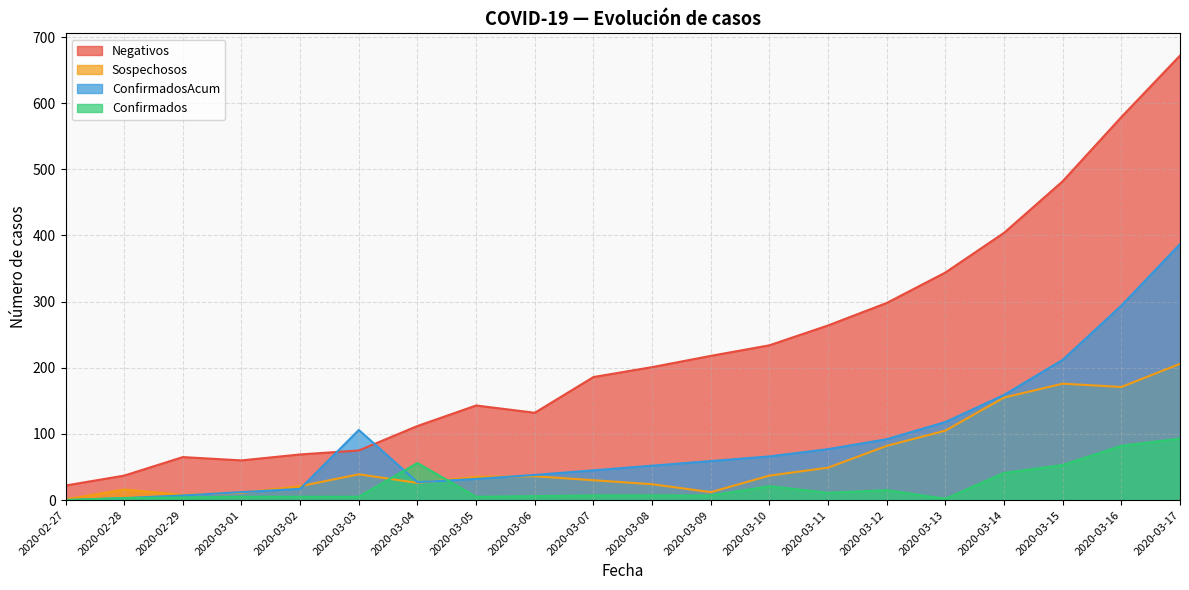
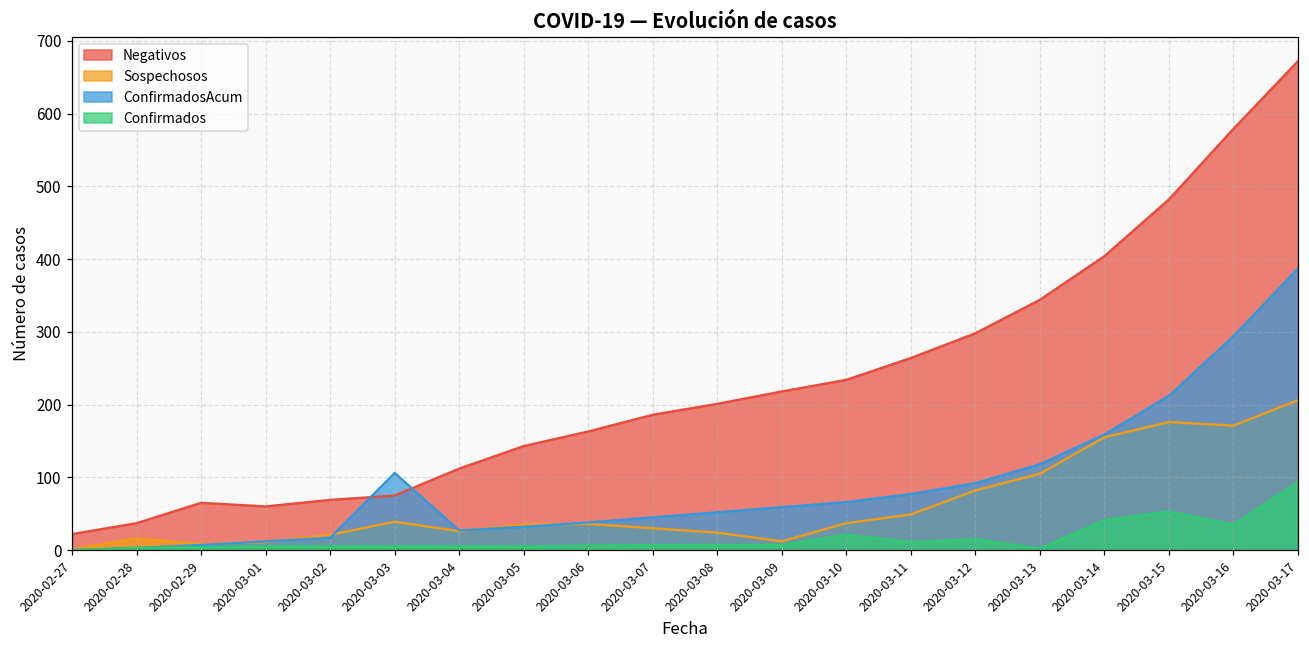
  {
    "Negativos": {
      "2020-02-27": 20,
      "2020-02-28": 40,
      "2020-02-29": 70,
      "2020-03-01": 60,
      "2020-03-02": 70,
      "2020-03-03": 80,
      "2020-03-04": 110,
      "2020-03-05": 140,
-     "2020-03-06": 130,
+     "2020-03-06": 160,
      "2020-03-07": 190,
      "2020-03-08": 200,
      "2020-03-09": 220,
      "2020-03-10": 230,
      "2020-03-11": 260,
      "2020-03-12": 300,
      "2020-03-13": 340,
      "2020-03-14": 400,
      "2020-03-15": 480,
      "2020-03-16": 580,
      "2020-03-17": 670
    },
    "Sospechosos": {
      "2020-02-28": 20,
      "2020-03-02": 20,
      "2020-03-03": 40,
      "2020-03-07": 30,
      "2020-03-08": 20,
      "2020-03-09": 10,
      "2020-03-10": 40,
      "2020-03-11": 50,
      "2020-03-12": 80,
      "2020-03-13": 110,
      "2020-03-14": 160,
      "2020-03-15": 180,
      "2020-03-16": 170,
      "2020-03-17": 210
    },
    "ConfirmadosAcum": {
      "2020-03-02": 20,
      "2020-03-03": 110,
      "2020-03-07": 50,
      "2020-03-08": 50,
      "2020-03-09": 60,
      "2020-03-10": 70,
      "2020-03-11": 80,
      "2020-03-12": 90,
      "2020-03-13": 120,
      "2020-03-14": 160,
      "2020-03-15": 210,
      "2020-03-16": 290,
      "2020-03-17": 390
    },
    "Confirmados": {
      "2020-03-01": 10,
      "2020-03-02": 10,
      "2020-03-03": 10,
-     "2020-03-04": 60,
+     "2020-03-04": 10,
      "2020-03-05": 10,
      "2020-03-06": 10,
      "2020-03-07": 10,
      "2020-03-08": 10,
      "2020-03-09": 10,
      "2020-03-10": 20,
      "2020-03-11": 10,
      "2020-03-12": 20,
      "2020-03-13": 0,
      "2020-03-14": 40,
      "2020-03-15": 50,
-     "2020-03-16": 80,
+     "2020-03-16": 40,
      "2020-03-17": 90
    }
  }
